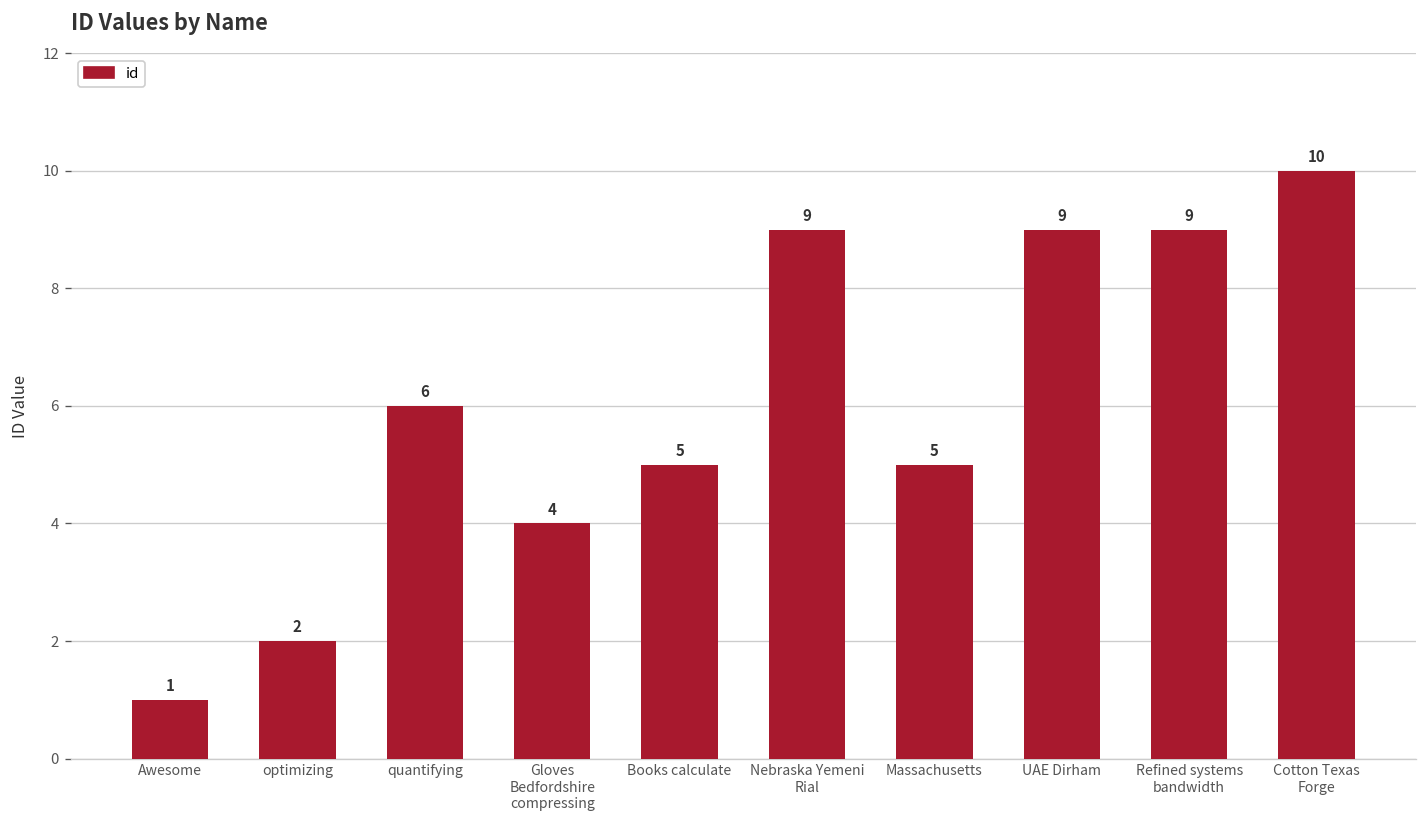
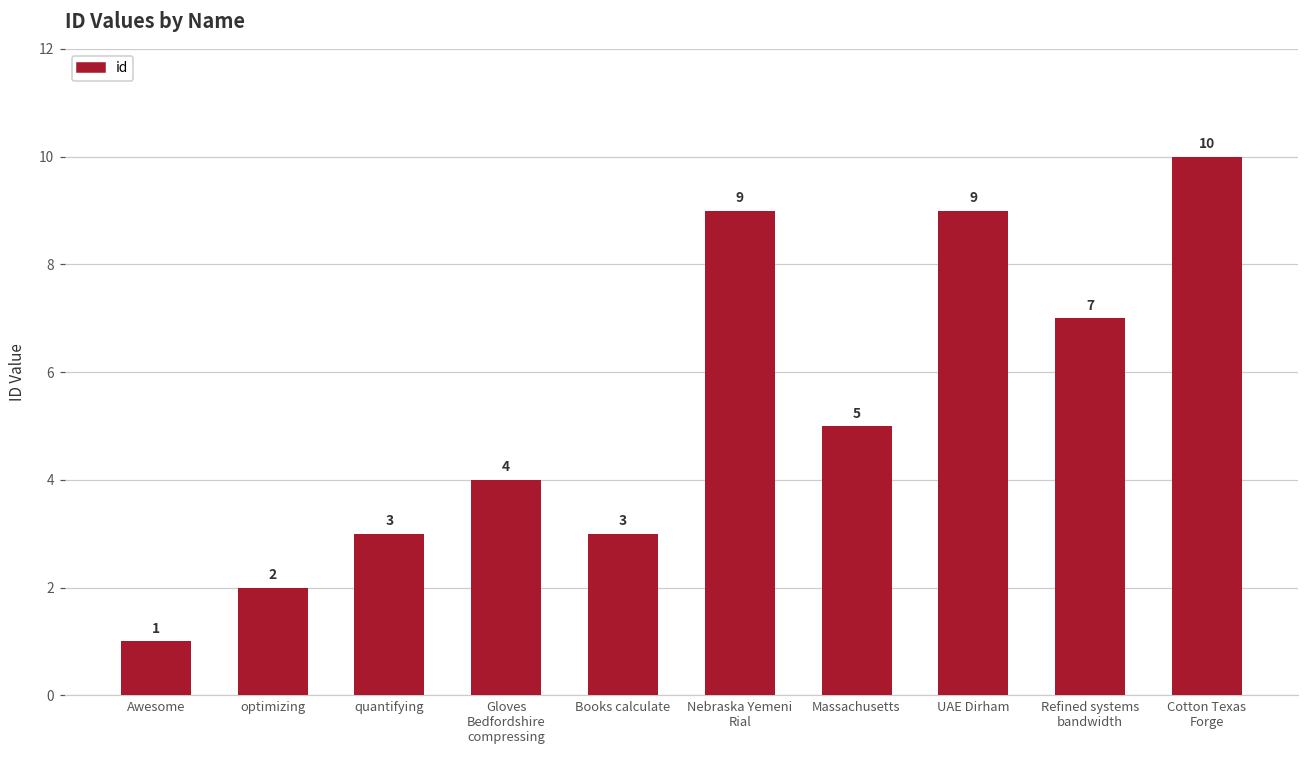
  {
    "Awesome": 1,
    "optimizing": 2,
-   "quantifying": 6,
+   "quantifying": 3,
    "Gloves Bedfordshire compressing": 4,
-   "Books calculate": 5,
+   "Books calculate": 3,
    "Nebraska Yemeni Rial": 9,
    "Massachusetts": 5,
    "UAE Dirham": 9,
-   "Refined systems bandwidth": 9,
+   "Refined systems bandwidth": 7,
    "Cotton Texas Forge": 10
  }
